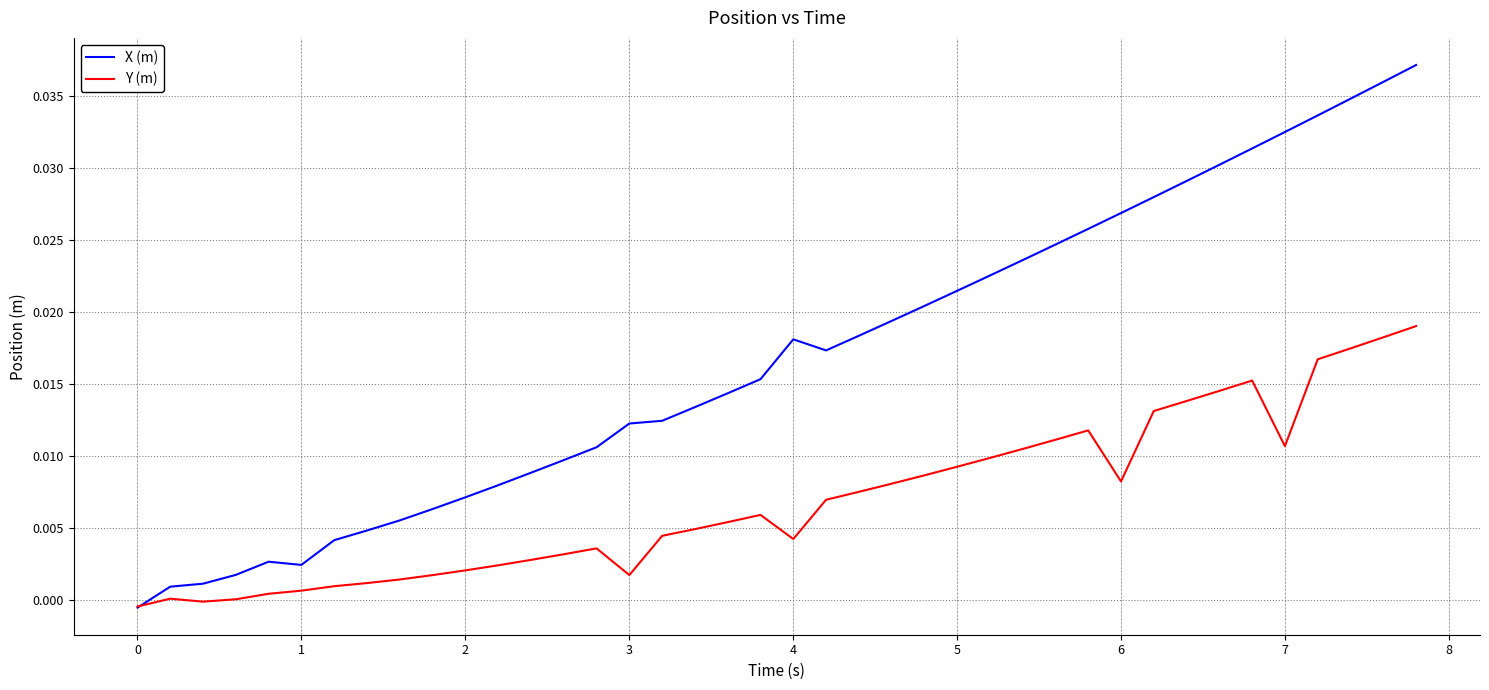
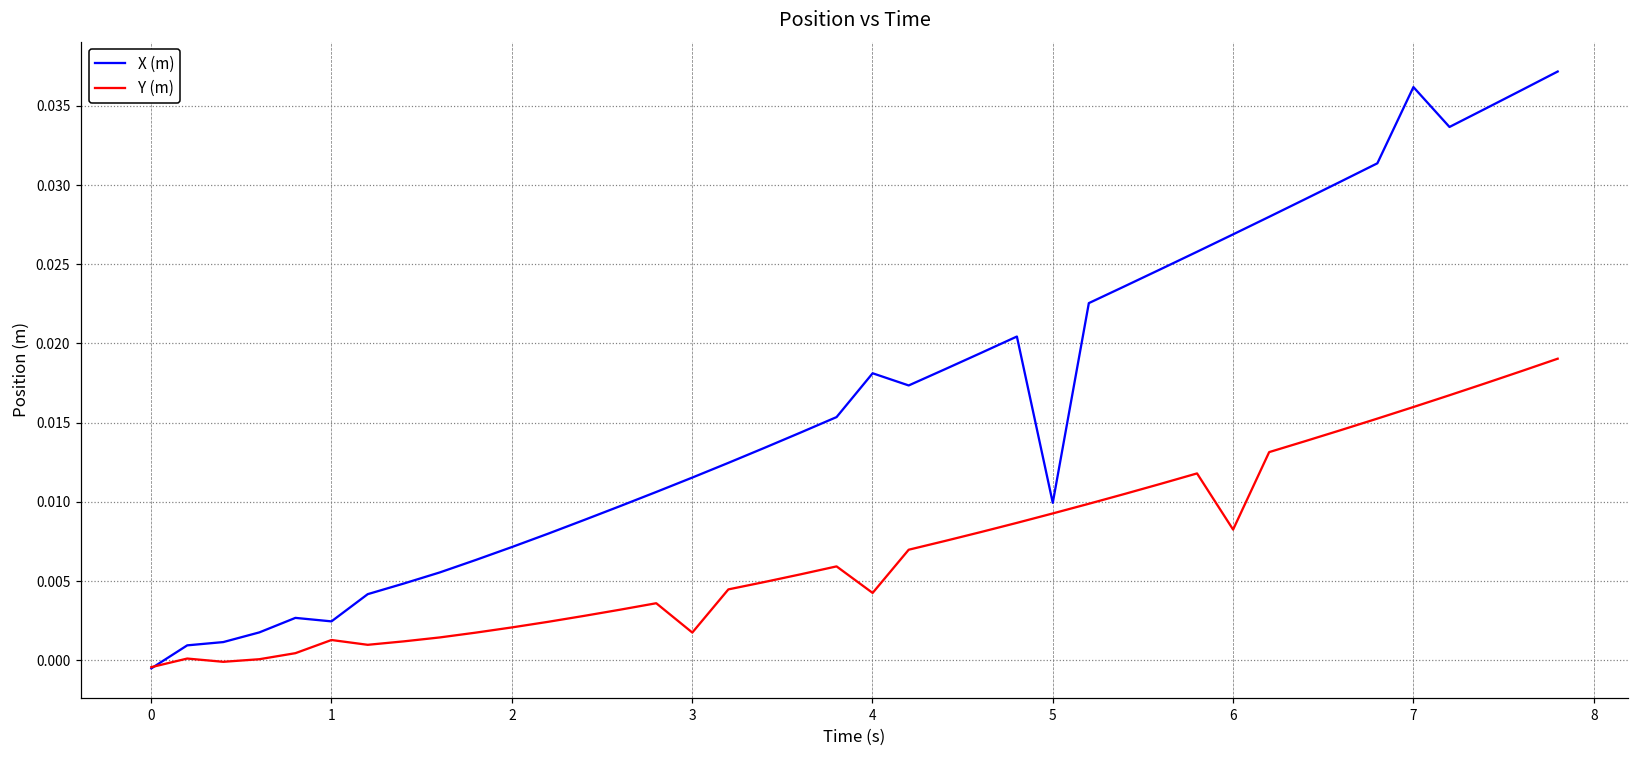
  {
    "X (m)": {
      "1": 0.0025,
      "2": 0.0071,
-     "3": 0.0123,
+     "3": 0.0115,
      "4": 0.0181,
-     "5": 0.0215,
+     "5": 0.0099,
      "6": 0.0269,
-     "7": 0.0325
+     "7": 0.0362
    },
    "Y (m)": {
-     "1": 0.0007,
+     "1": 0.0013,
      "2": 0.0021,
      "3": 0.0017,
      "4": 0.0043,
      "5": 0.0093,
      "6": 0.0083,
-     "7": 0.0107
+     "7": 0.0160
    }
  }
